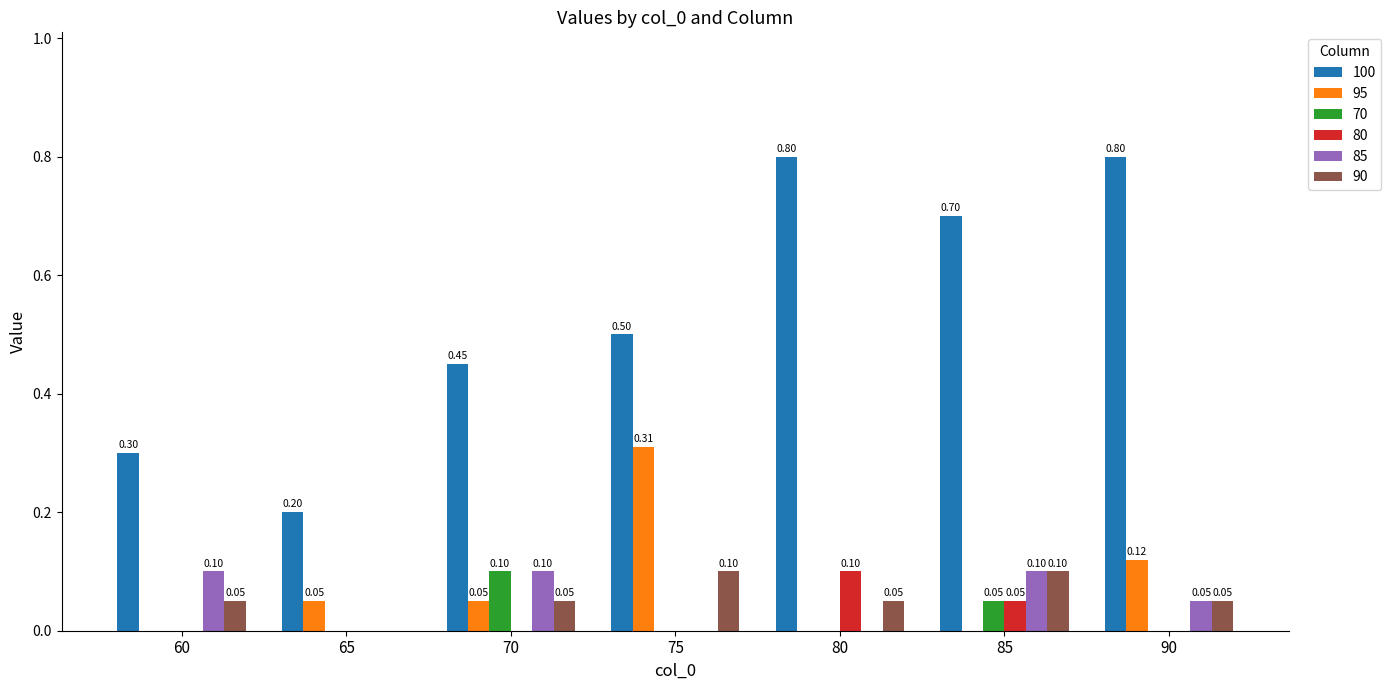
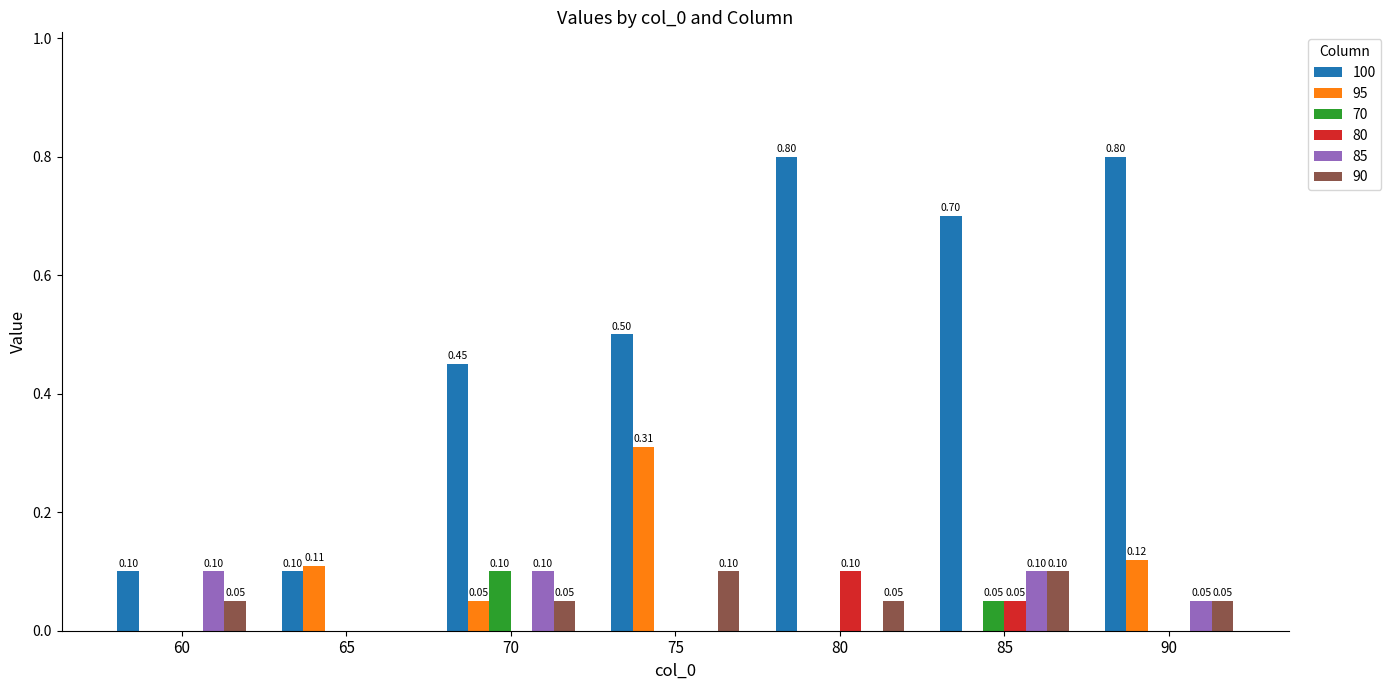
  {
    "100": {
-     "60": 0.30,
-     "65": 0.20,
+     "60": 0.10,
+     "65": 0.10,
      "70": 0.45,
      "75": 0.50,
      "80": 0.80,
      "85": 0.70,
      "90": 0.80
    },
    "95": {
-     "65": 0.05,
+     "65": 0.11,
      "70": 0.05,
      "75": 0.31,
      "90": 0.12
    },
    "70": {
      "70": 0.10,
      "85": 0.05
    },
    "80": {
      "80": 0.10,
      "85": 0.05
    },
    "85": {
      "60": 0.10,
      "70": 0.10,
      "85": 0.10,
      "90": 0.05
    },
    "90": {
      "60": 0.05,
      "70": 0.05,
      "75": 0.10,
      "80": 0.05,
      "85": 0.10,
      "90": 0.05
    }
  }
